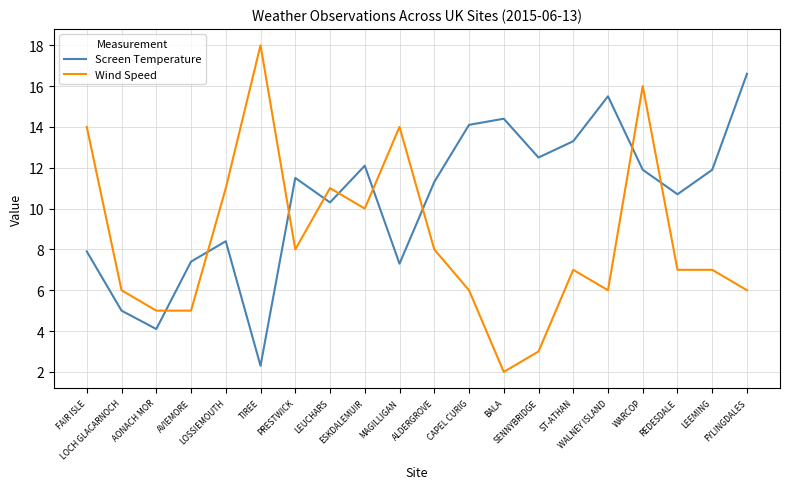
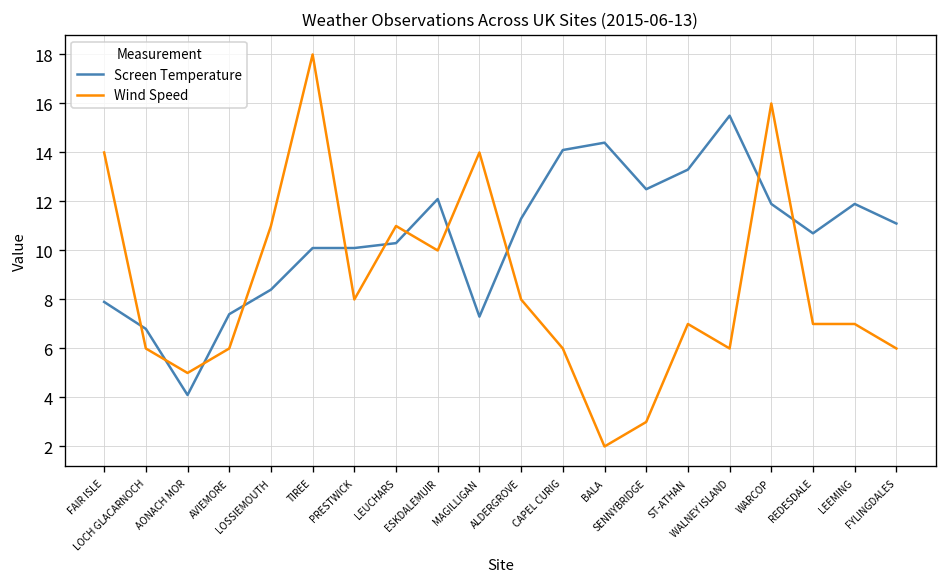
  {
    "Screen Temperature": {
      "FAIR ISLE": 7.9,
-     "LOCH GLACARNOCH": 5.0,
+     "LOCH GLACARNOCH": 6.8,
      "AONACH MOR": 4.1,
      "AVIEMORE": 7.4,
      "LOSSIEMOUTH": 8.4,
-     "TIREE": 2.3,
-     "PRESTWICK": 11.5,
+     "TIREE": 10.1,
+     "PRESTWICK": 10.1,
      "LEUCHARS": 10.3,
      "ESKDALEMUIR": 12.1,
      "MAGILLIGAN": 7.3,
      "ALDERGROVE": 11.3,
      "CAPEL CURIG": 14.1,
      "BALA": 14.4,
      "SENNYBRIDGE": 12.5,
      "ST-ATHAN": 13.3,
      "WALNEY ISLAND": 15.5,
      "WARCOP": 11.9,
      "REDESDALE": 10.7,
      "LEEMING": 11.9,
-     "FYLINGDALES": 16.6
+     "FYLINGDALES": 11.1
    },
    "Wind Speed": {
      "FAIR ISLE": 14,
      "LOCH GLACARNOCH": 6,
      "AONACH MOR": 5,
-     "AVIEMORE": 5,
+     "AVIEMORE": 6,
      "LOSSIEMOUTH": 11,
      "TIREE": 18,
      "PRESTWICK": 8,
      "LEUCHARS": 11,
      "ESKDALEMUIR": 10,
      "MAGILLIGAN": 14,
      "ALDERGROVE": 8,
      "CAPEL CURIG": 6,
      "BALA": 2,
      "SENNYBRIDGE": 3,
      "ST-ATHAN": 7,
      "WALNEY ISLAND": 6,
      "WARCOP": 16,
      "REDESDALE": 7,
      "LEEMING": 7,
      "FYLINGDALES": 6
    }
  }
